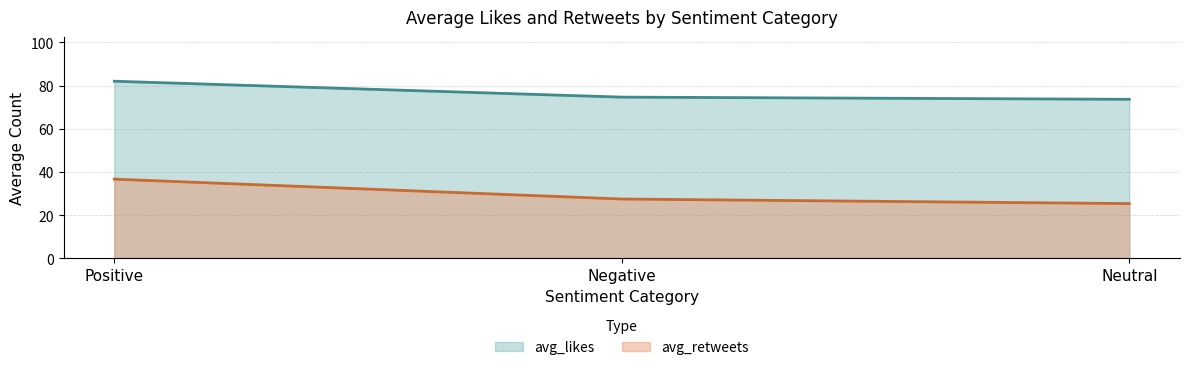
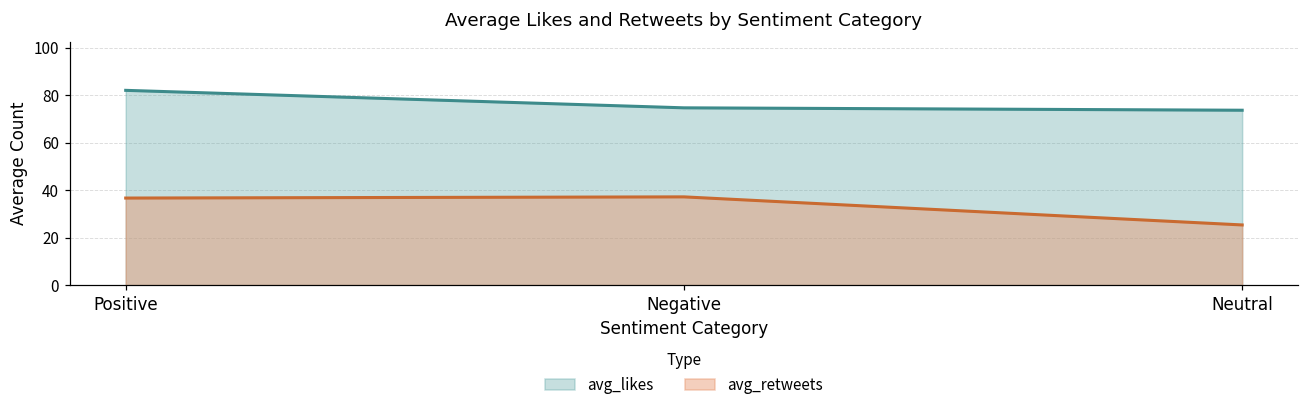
  {
    "avg_likes": {
      "Positive": 82,
      "Negative": 75,
      "Neutral": 74
    },
    "avg_retweets": {
      "Positive": 37,
-     "Negative": 27,
+     "Negative": 37,
      "Neutral": 25
    }
  }
